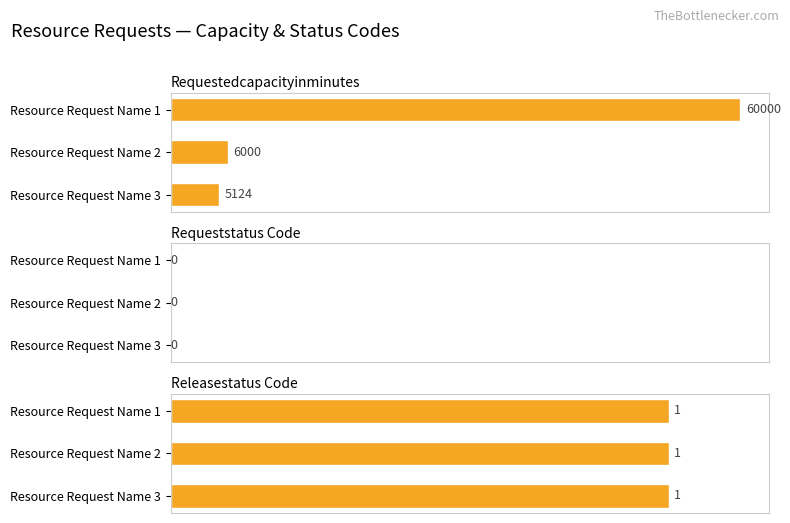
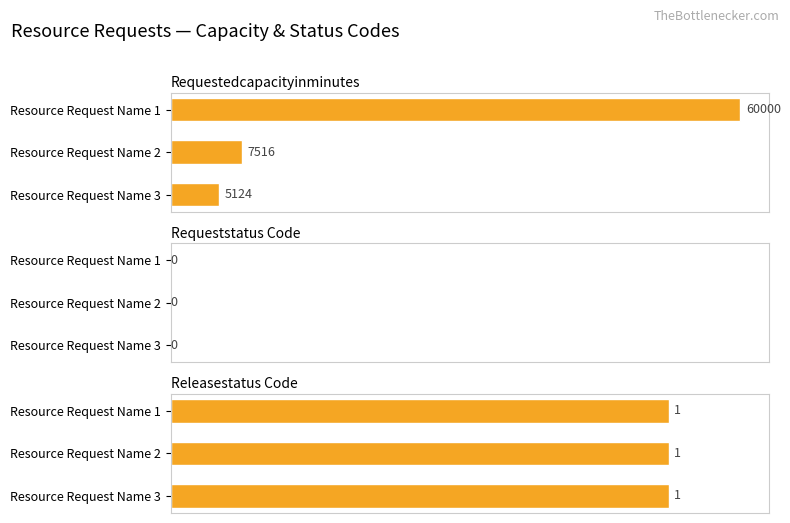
  {
    "Requestedcapacityinminutes": {
      "Resource Request Name 1": 60000,
-     "Resource Request Name 2": 6000,
+     "Resource Request Name 2": 7516,
      "Resource Request Name 3": 5124
    },
    "Requeststatus Code": {
      "Resource Request Name 1": 0,
      "Resource Request Name 2": 0,
      "Resource Request Name 3": 0
    },
    "Releasestatus Code": {
      "Resource Request Name 1": 1,
      "Resource Request Name 2": 1,
      "Resource Request Name 3": 1
    }
  }
